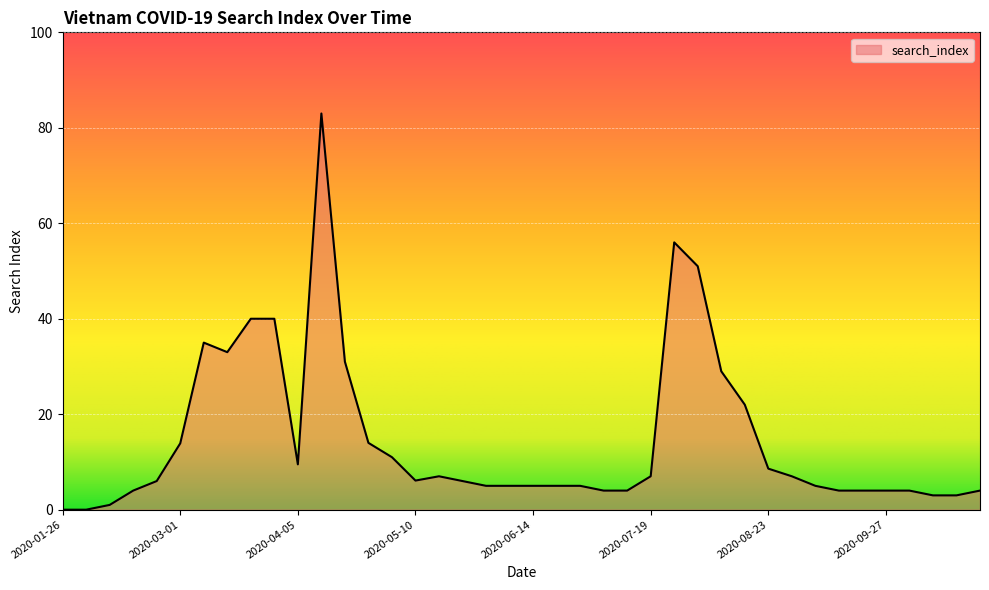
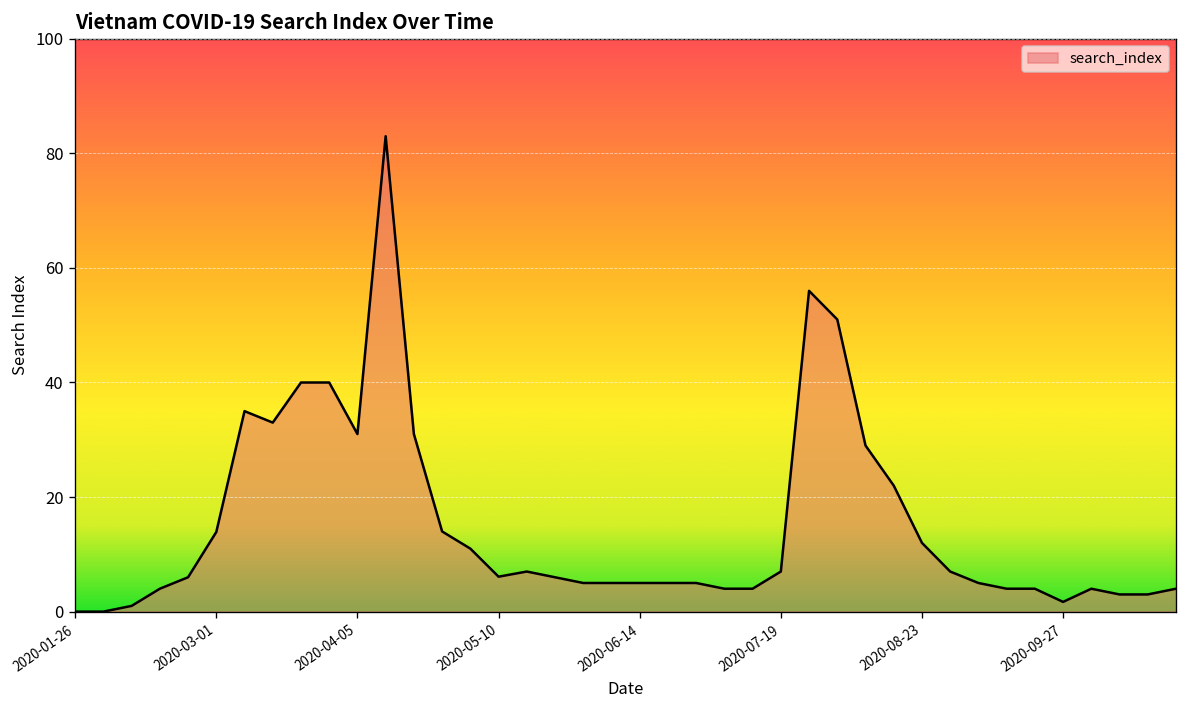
  {
    "2020-01-26": 0,
    "2020-03-01": 14,
-   "2020-04-05": 10,
+   "2020-04-05": 31,
    "2020-05-10": 6,
    "2020-06-14": 5,
    "2020-07-19": 7,
-   "2020-08-23": 9,
-   "2020-09-27": 4
+   "2020-08-23": 12,
+   "2020-09-27": 2
  }
